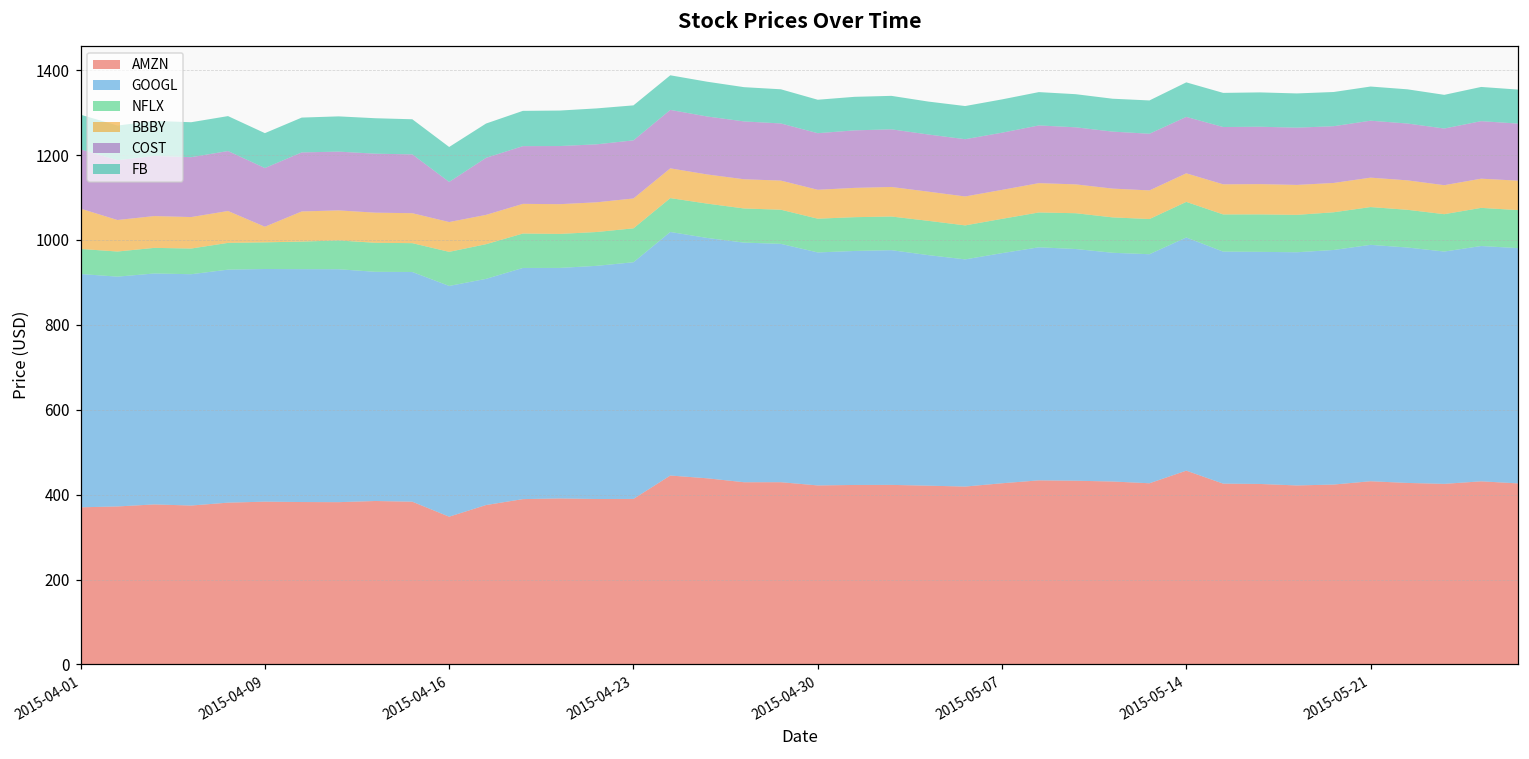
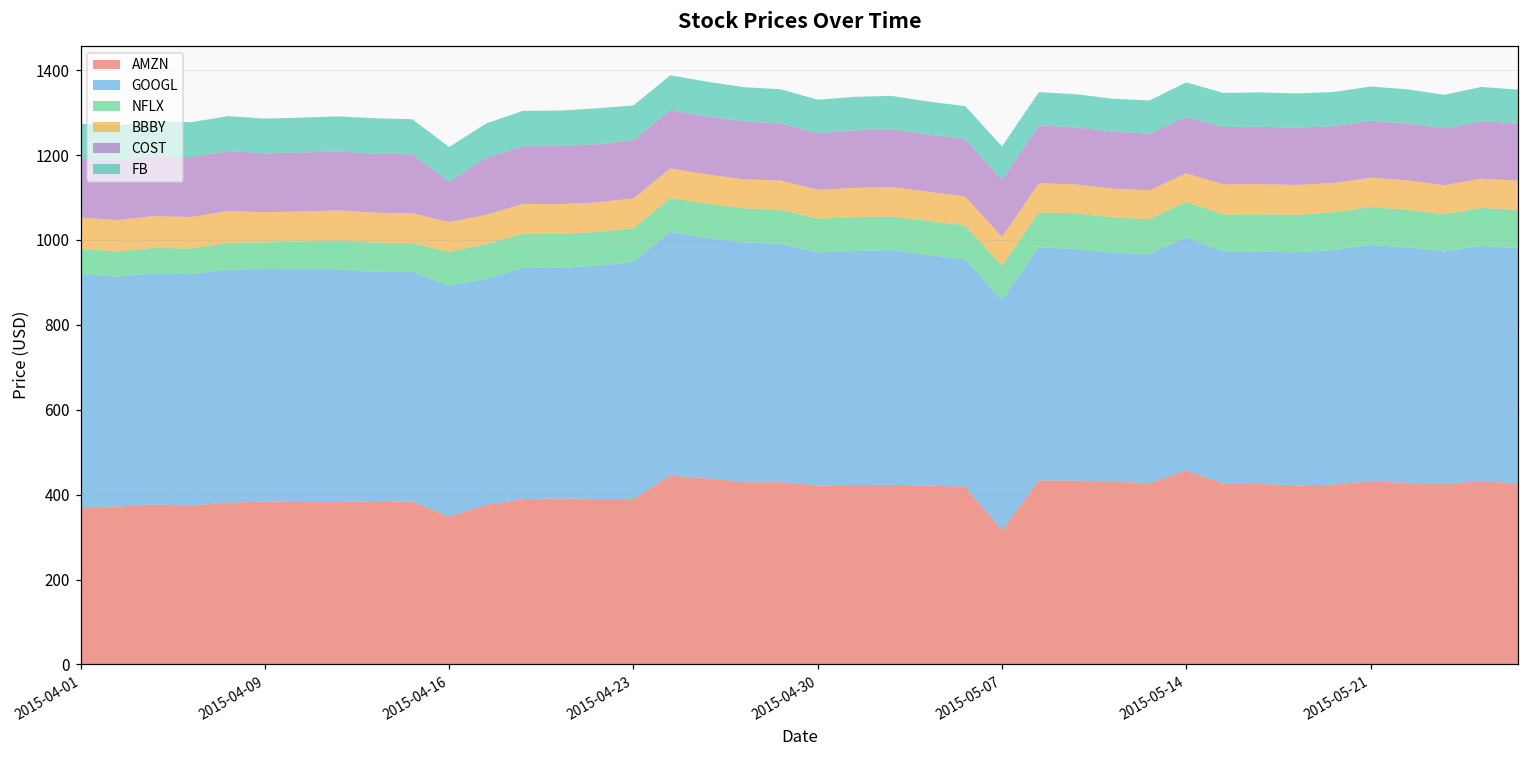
  {
    "AMZN": {
      "2015-04-01": 370,
      "2015-04-09": 380,
      "2015-04-16": 350,
      "2015-04-23": 390,
      "2015-04-30": 420,
-     "2015-05-07": 430,
+     "2015-05-07": 320,
      "2015-05-14": 460,
      "2015-05-21": 430
    },
    "GOOGL": {
      "2015-04-01": 550,
      "2015-04-09": 550,
      "2015-04-16": 540,
      "2015-04-23": 560,
      "2015-04-30": 550,
      "2015-05-07": 540,
      "2015-05-14": 550,
      "2015-05-21": 560
    },
    "BBBY": {
-     "2015-04-01": 90,
-     "2015-04-09": 40,
+     "2015-04-01": 70,
+     "2015-04-09": 70,
      "2015-04-16": 70,
      "2015-04-23": 70,
      "2015-04-30": 70,
      "2015-05-07": 70,
      "2015-05-14": 70,
      "2015-05-21": 70
    },
    "COST": {
      "2015-04-01": 140,
      "2015-04-09": 140,
      "2015-04-16": 90,
      "2015-04-23": 140,
      "2015-04-30": 130,
      "2015-05-07": 130,
      "2015-05-14": 130,
      "2015-05-21": 130
    }
  }
